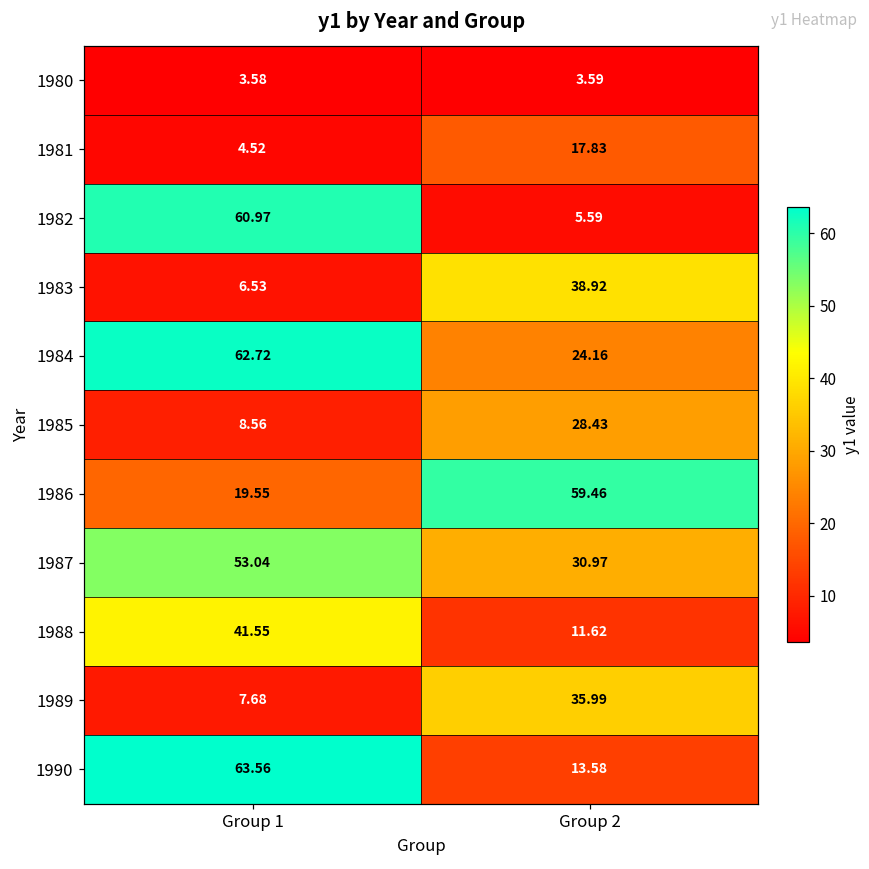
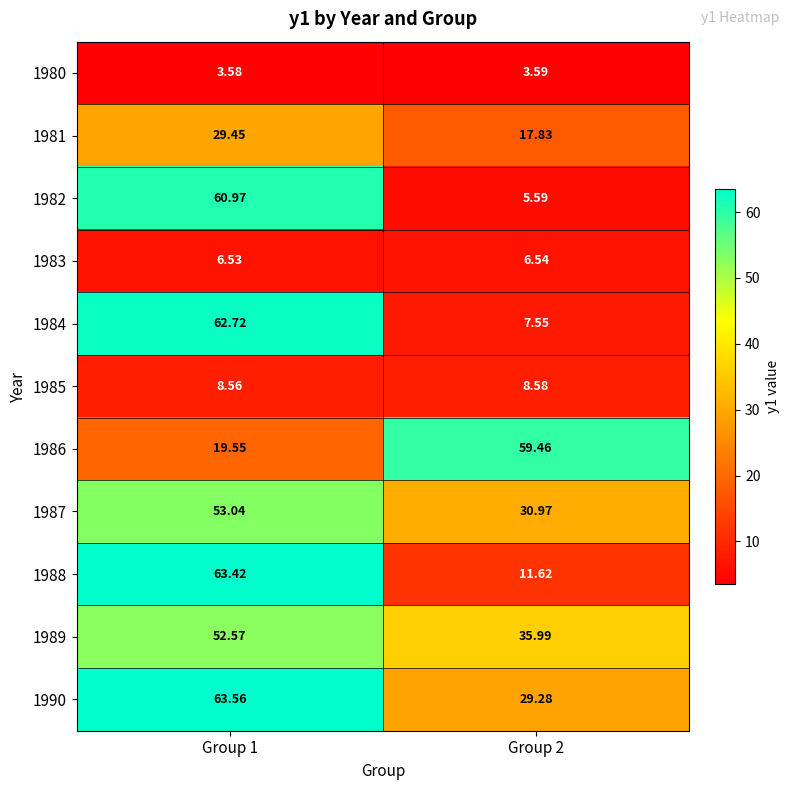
  {
    "1980": {
      "Group 1": 3.58,
      "Group 2": 3.59
    },
    "1981": {
-     "Group 1": 4.52,
+     "Group 1": 29.45,
      "Group 2": 17.83
    },
    "1982": {
      "Group 1": 60.97,
      "Group 2": 5.59
    },
    "1983": {
      "Group 1": 6.53,
-     "Group 2": 38.92
+     "Group 2": 6.54
    },
    "1984": {
      "Group 1": 62.72,
-     "Group 2": 24.16
+     "Group 2": 7.55
    },
    "1985": {
      "Group 1": 8.56,
-     "Group 2": 28.43
+     "Group 2": 8.58
    },
    "1986": {
      "Group 1": 19.55,
      "Group 2": 59.46
    },
    "1987": {
      "Group 1": 53.04,
      "Group 2": 30.97
    },
    "1988": {
-     "Group 1": 41.55,
+     "Group 1": 63.42,
      "Group 2": 11.62
    },
    "1989": {
-     "Group 1": 7.68,
+     "Group 1": 52.57,
      "Group 2": 35.99
    },
    "1990": {
      "Group 1": 63.56,
-     "Group 2": 13.58
+     "Group 2": 29.28
    }
  }
